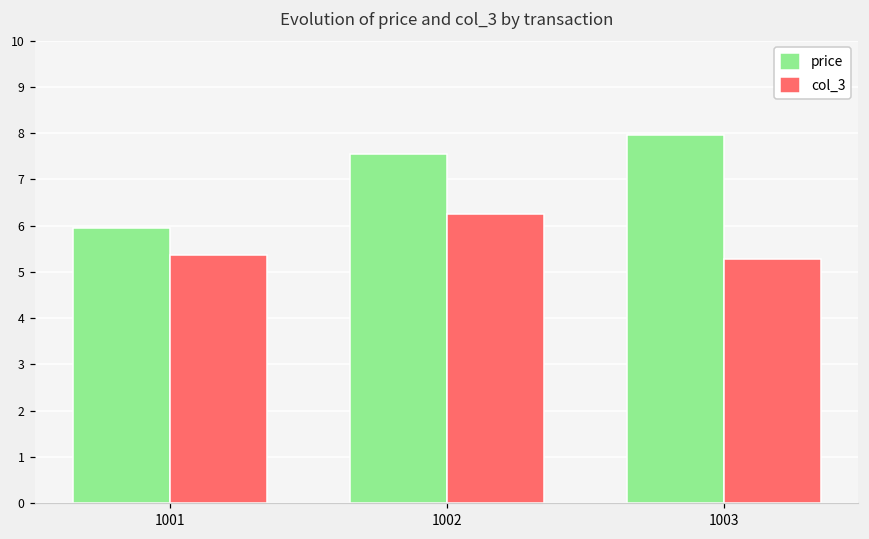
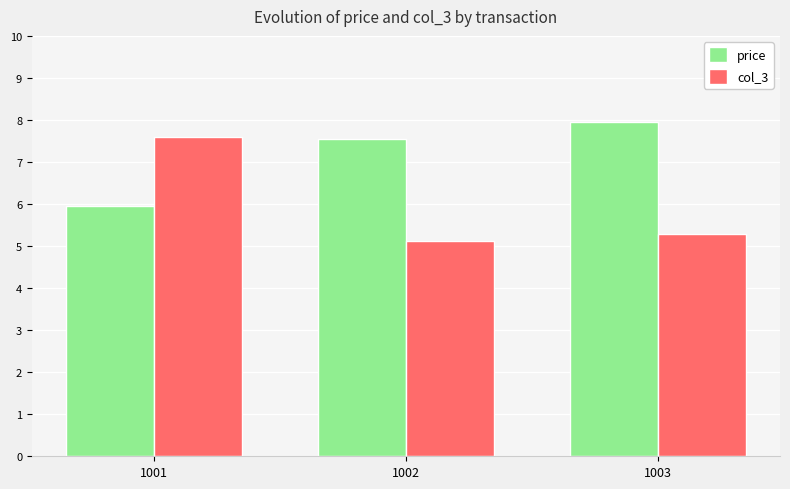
  {
    "price": {
      "1001": 6.0,
      "1002": 7.6,
      "1003": 8.0
    },
    "col_3": {
-     "1001": 5.4,
-     "1002": 6.3,
+     "1001": 7.6,
+     "1002": 5.1,
      "1003": 5.3
    }
  }
